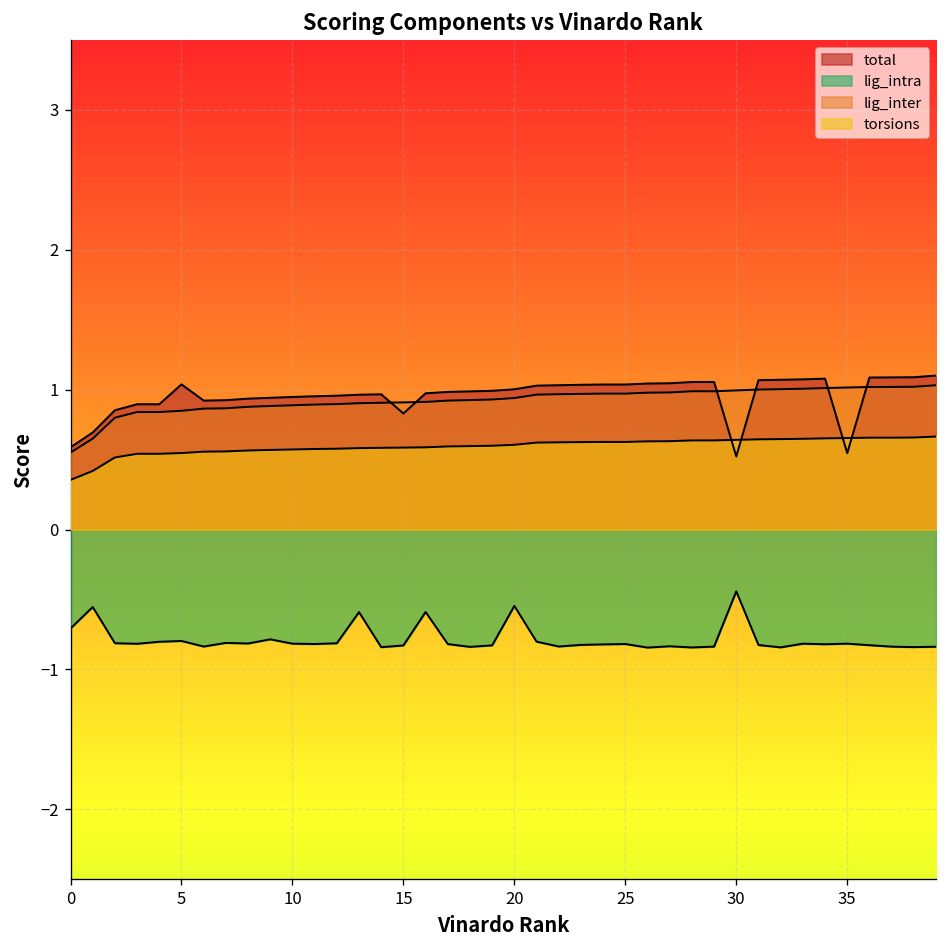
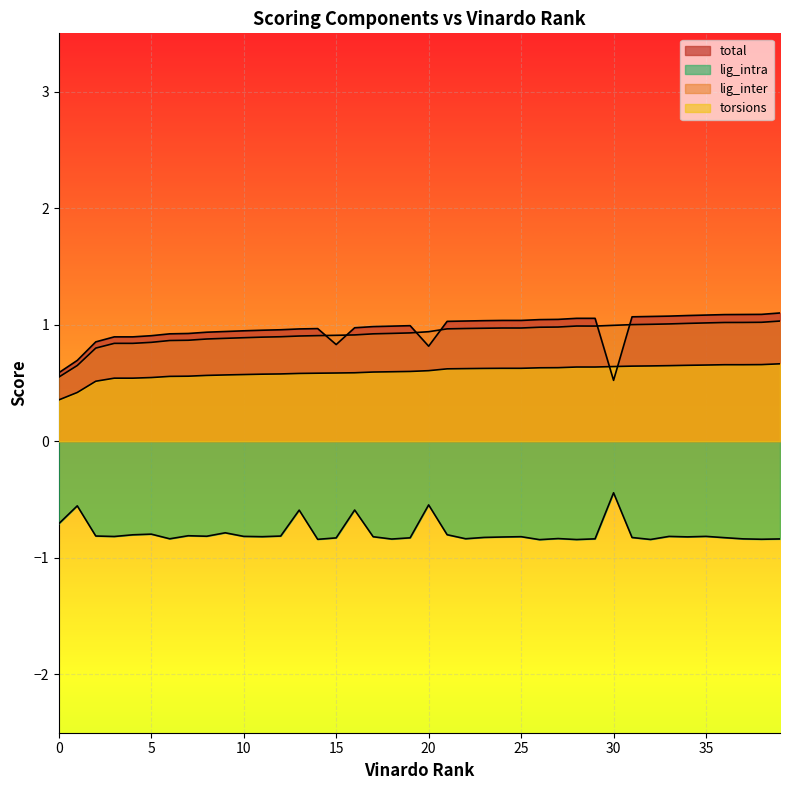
  {
    "total": {
      "0": 0.59,
-     "5": 1.04,
+     "5": 0.91,
      "10": 0.95,
      "15": 0.83,
-     "20": 1.00,
+     "20": 0.82,
      "25": 1.04,
      "30": 0.52,
-     "35": 0.55
+     "35": 1.08
    },
    "lig_inter": {
      "0": 0.55,
      "5": 0.85,
      "10": 0.89,
      "15": 0.91,
      "20": 0.94,
      "25": 0.97,
      "30": 1.00,
      "35": 1.02
    },
    "torsions": {
      "0": 0.36,
      "5": 0.55,
      "10": 0.57,
      "15": 0.59,
      "20": 0.61,
      "25": 0.63,
      "30": 0.64,
      "35": 0.65
    }
  }
